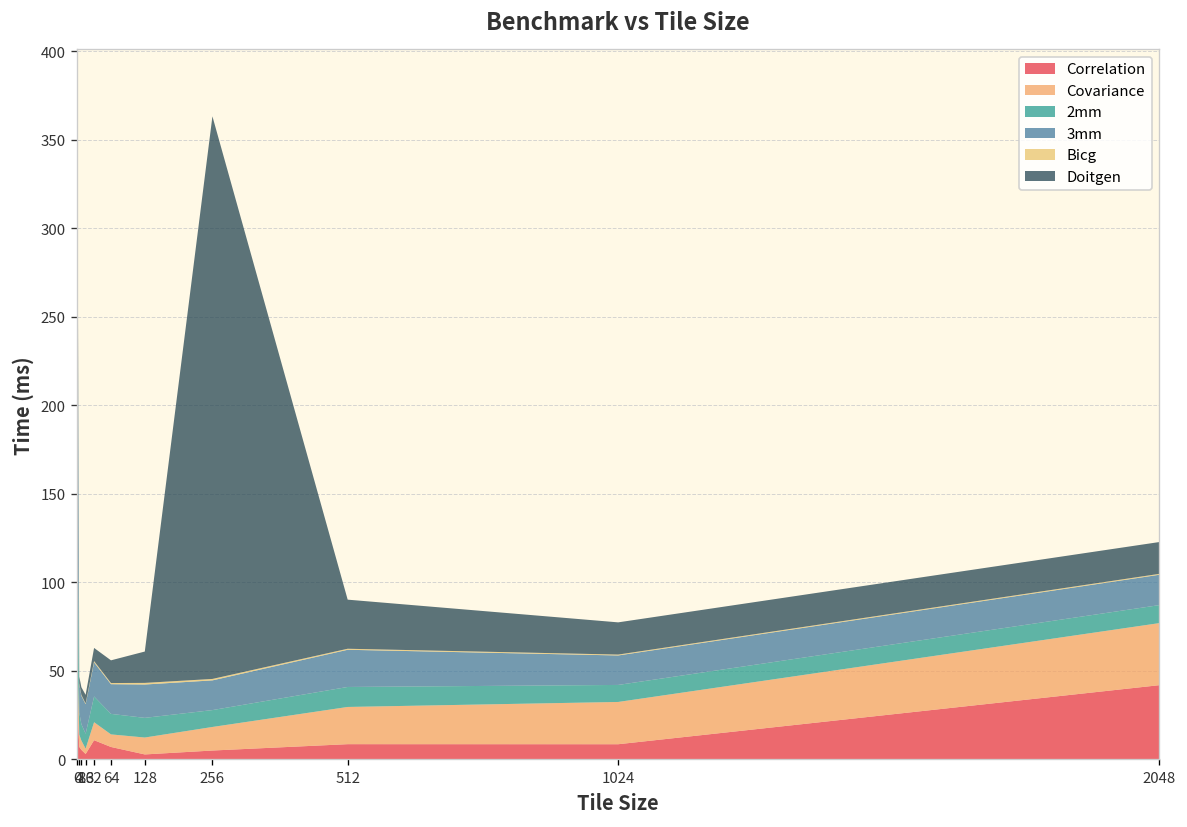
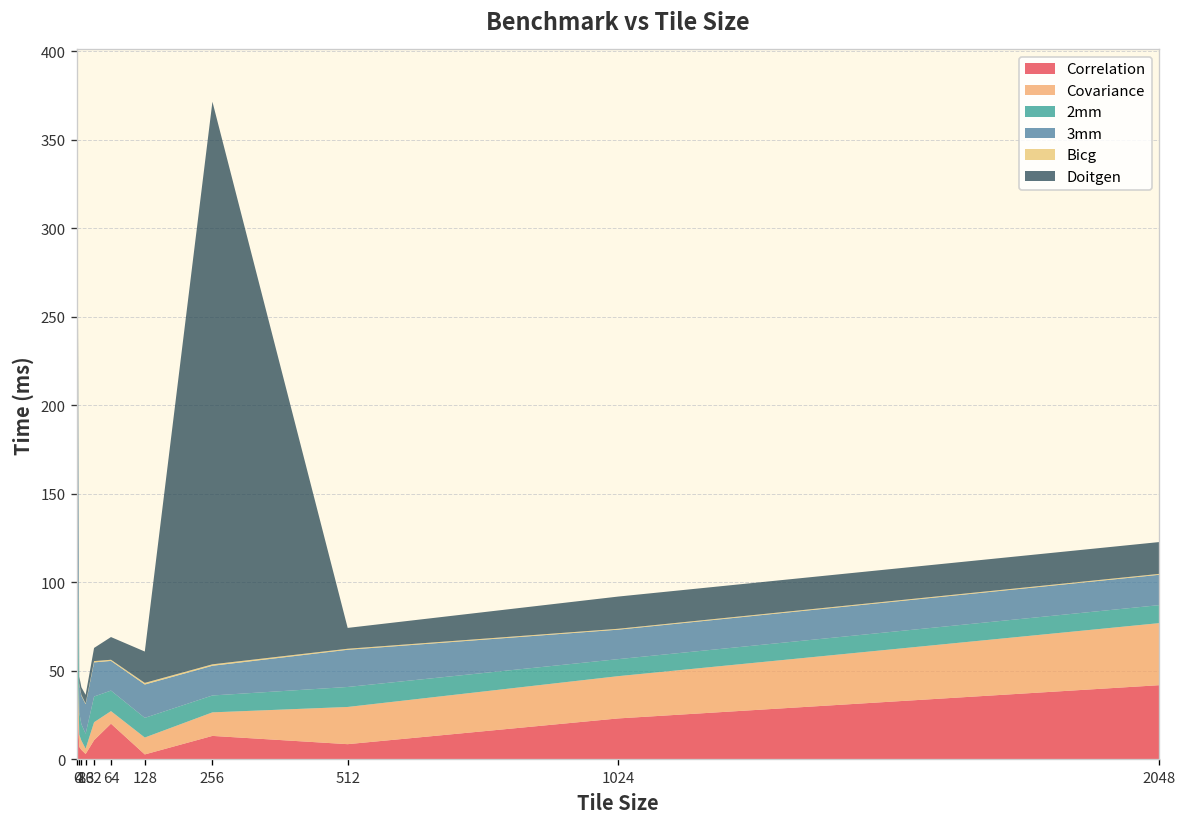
  {
    "Correlation": {
-     "64": 7,
+     "64": 20,
      "128": 3,
-     "256": 5,
+     "256": 13,
      "512": 9,
-     "1024": 9,
+     "1024": 23,
      "2048": 42
    },
    "Doitgen": {
      "64": 13,
      "128": 18,
      "256": 318,
-     "512": 28,
+     "512": 12,
      "1024": 18,
      "2048": 18
    }
  }
